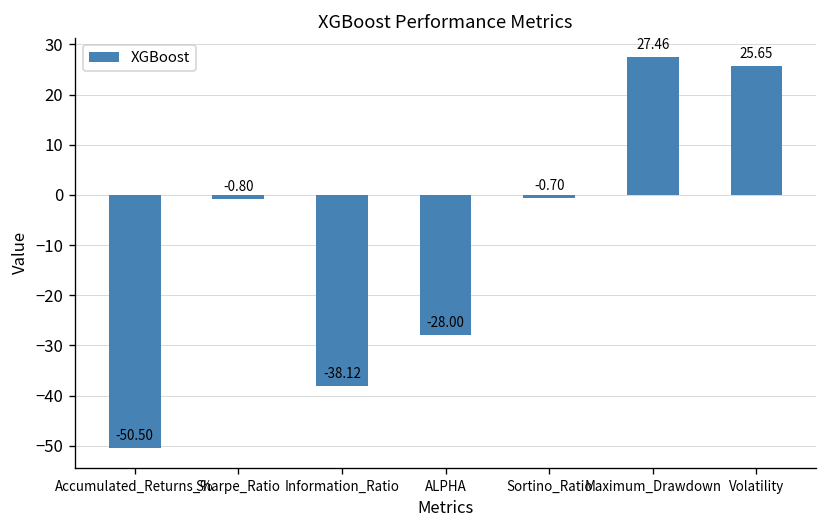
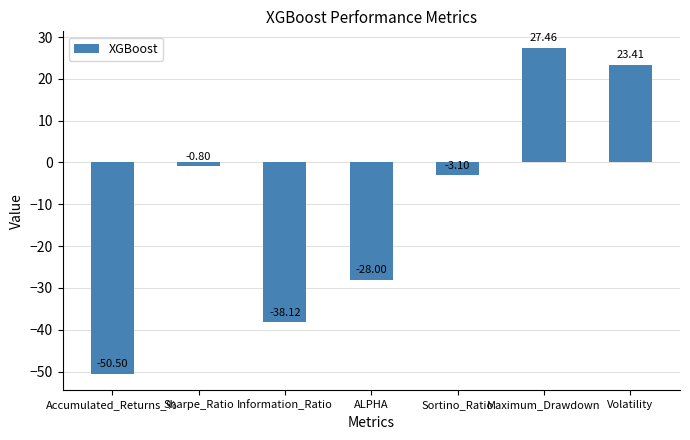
  {
    "Accumulated_Returns_%": -50.50,
    "Information_Ratio": -38.12,
    "ALPHA": -28.00,
-   "Sortino_Ratio": -0.70,
+   "Sortino_Ratio": -3.10,
    "Maximum_Drawdown": 27.46,
-   "Volatility": 25.65
+   "Volatility": 23.41
  }
